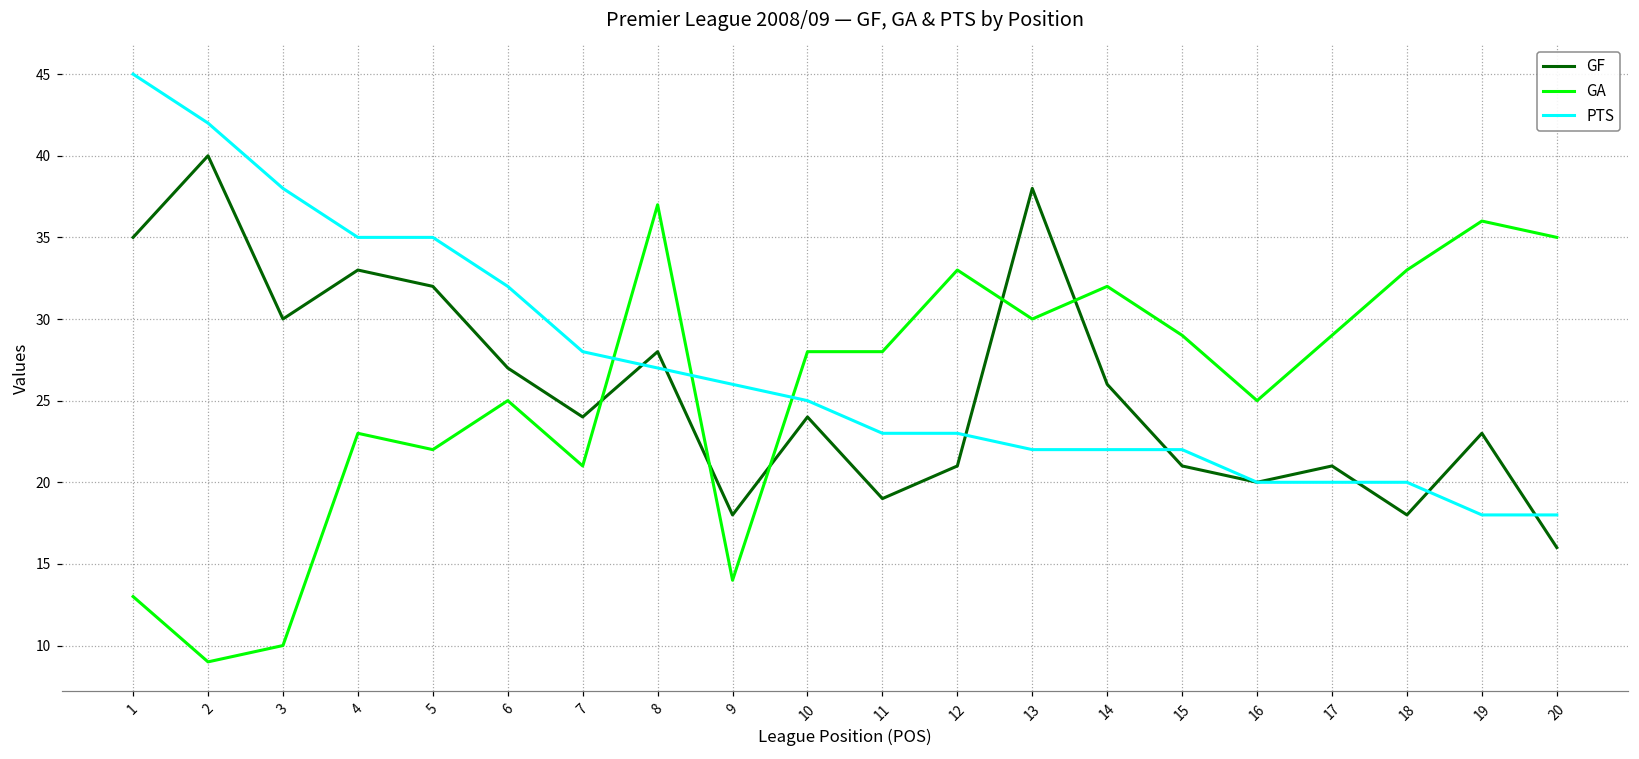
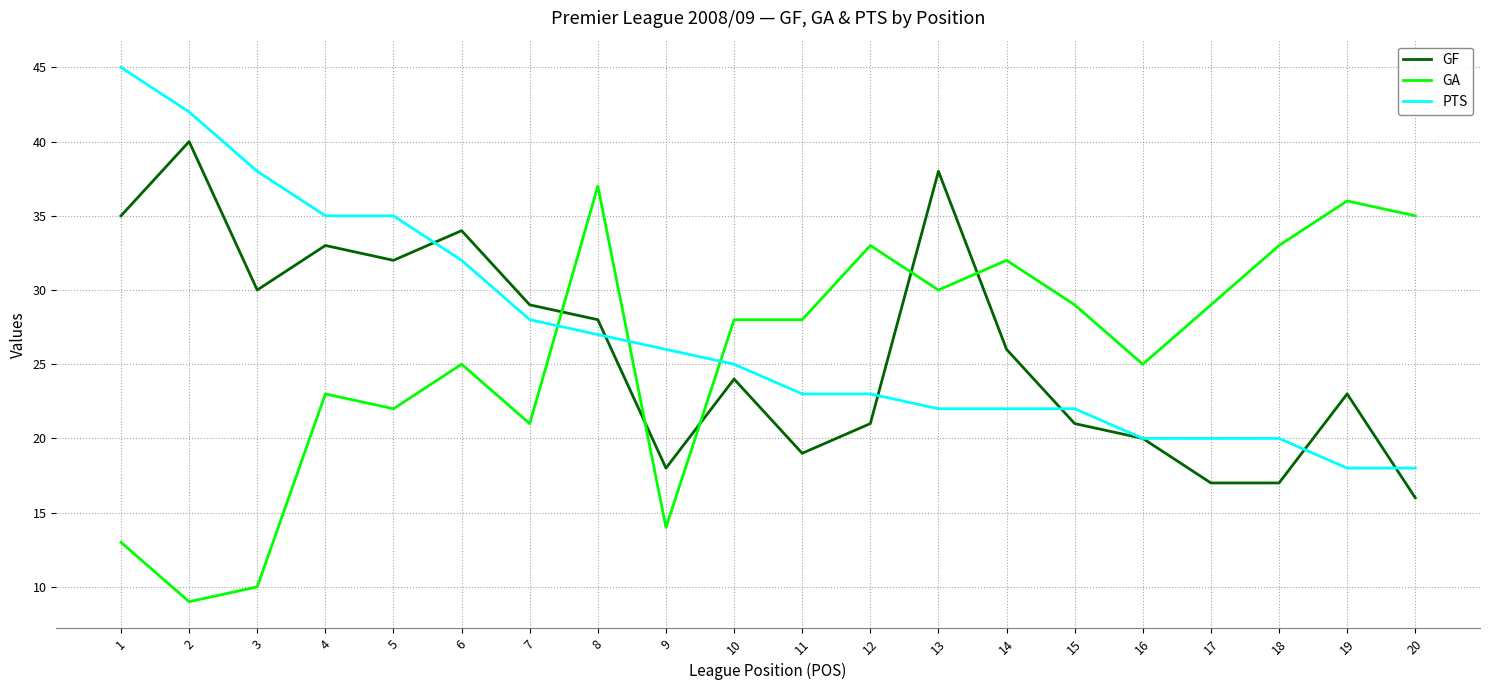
  {
    "GF": {
      "1": 35,
      "2": 40,
      "3": 30,
      "4": 33,
      "5": 32,
-     "6": 27,
-     "7": 24,
+     "6": 34,
+     "7": 29,
      "8": 28,
      "9": 18,
      "10": 24,
      "11": 19,
      "12": 21,
      "13": 38,
      "14": 26,
      "15": 21,
-     "17": 21,
-     "18": 18,
+     "17": 17,
+     "18": 17,
      "19": 23,
      "20": 16
    },
    "GA": {
      "1": 13,
      "2": 9,
      "3": 10,
      "4": 23,
      "5": 22,
      "6": 25,
      "7": 21,
      "8": 37,
      "9": 14,
      "10": 28,
      "11": 28,
      "12": 33,
      "13": 30,
      "14": 32,
      "15": 29,
      "16": 25,
      "17": 29,
      "18": 33,
      "19": 36,
      "20": 35
    },
    "PTS": {
      "1": 45,
      "2": 42,
      "3": 38,
      "4": 35,
      "5": 35,
      "6": 32,
      "7": 28,
      "8": 27,
      "9": 26,
      "10": 25,
      "11": 23,
      "12": 23,
      "13": 22,
      "14": 22,
      "15": 22,
      "17": 20,
      "18": 20,
      "19": 18,
      "20": 18
    }
  }
